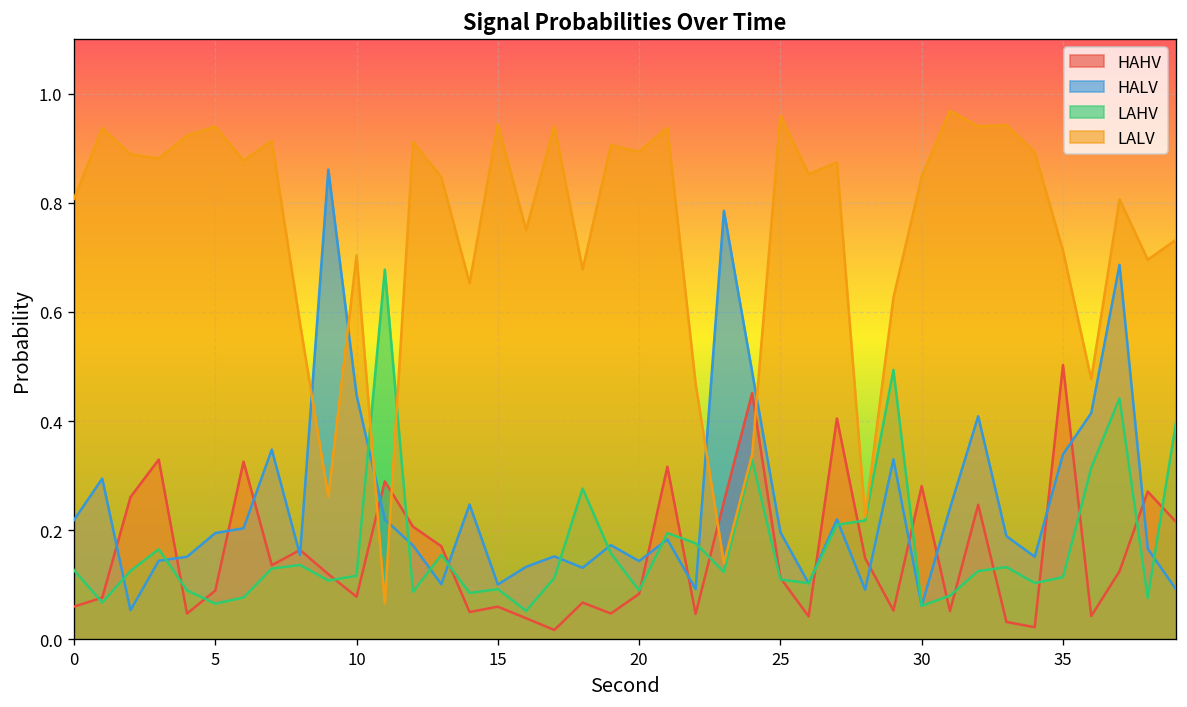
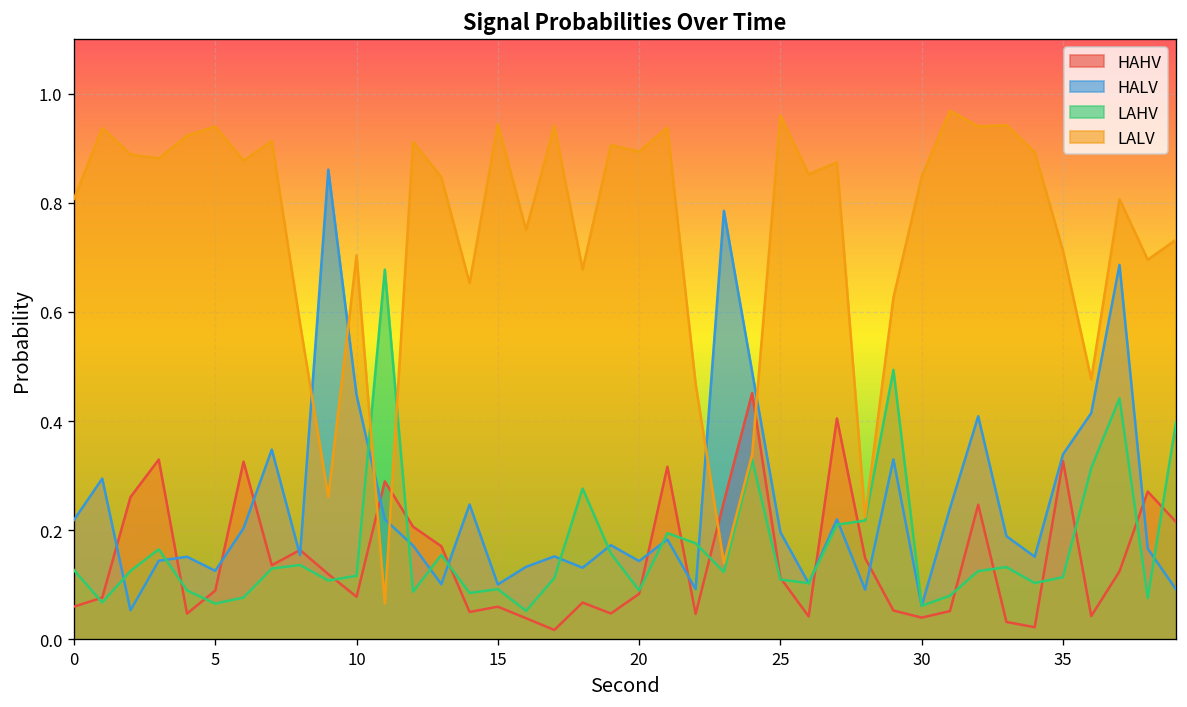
  {
    "HAHV": {
      "0": 0.06,
      "5": 0.09,
      "10": 0.08,
      "15": 0.06,
      "20": 0.08,
-     "30": 0.28,
-     "35": 0.50
+     "30": 0.04,
+     "35": 0.33
    },
    "HALV": {
      "0": 0.22,
-     "5": 0.19,
+     "5": 0.13,
      "10": 0.45,
      "15": 0.10,
      "20": 0.14,
      "25": 0.20,
      "35": 0.34
    },
    "LAHV": {
      "0": 0.13,
      "5": 0.07,
      "10": 0.12,
      "15": 0.09,
      "20": 0.09,
      "35": 0.11
    },
    "LALV": {
      "0": 0.81,
      "5": 0.94,
      "10": 0.70,
      "15": 0.94,
      "20": 0.89,
      "25": 0.96,
      "30": 0.85,
      "35": 0.71
    }
  }
